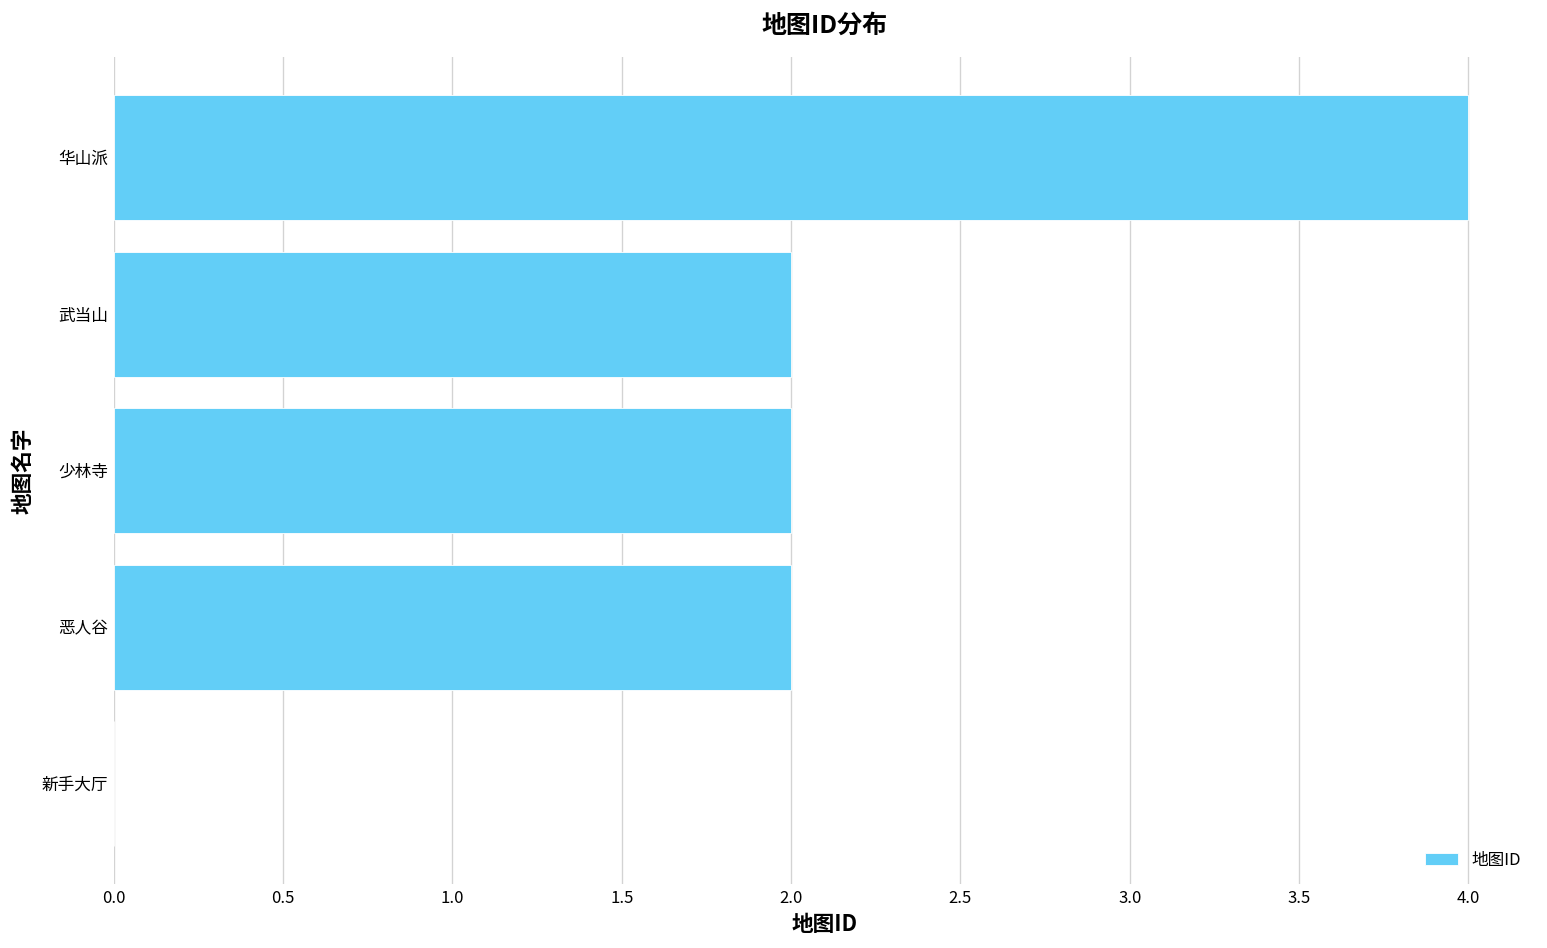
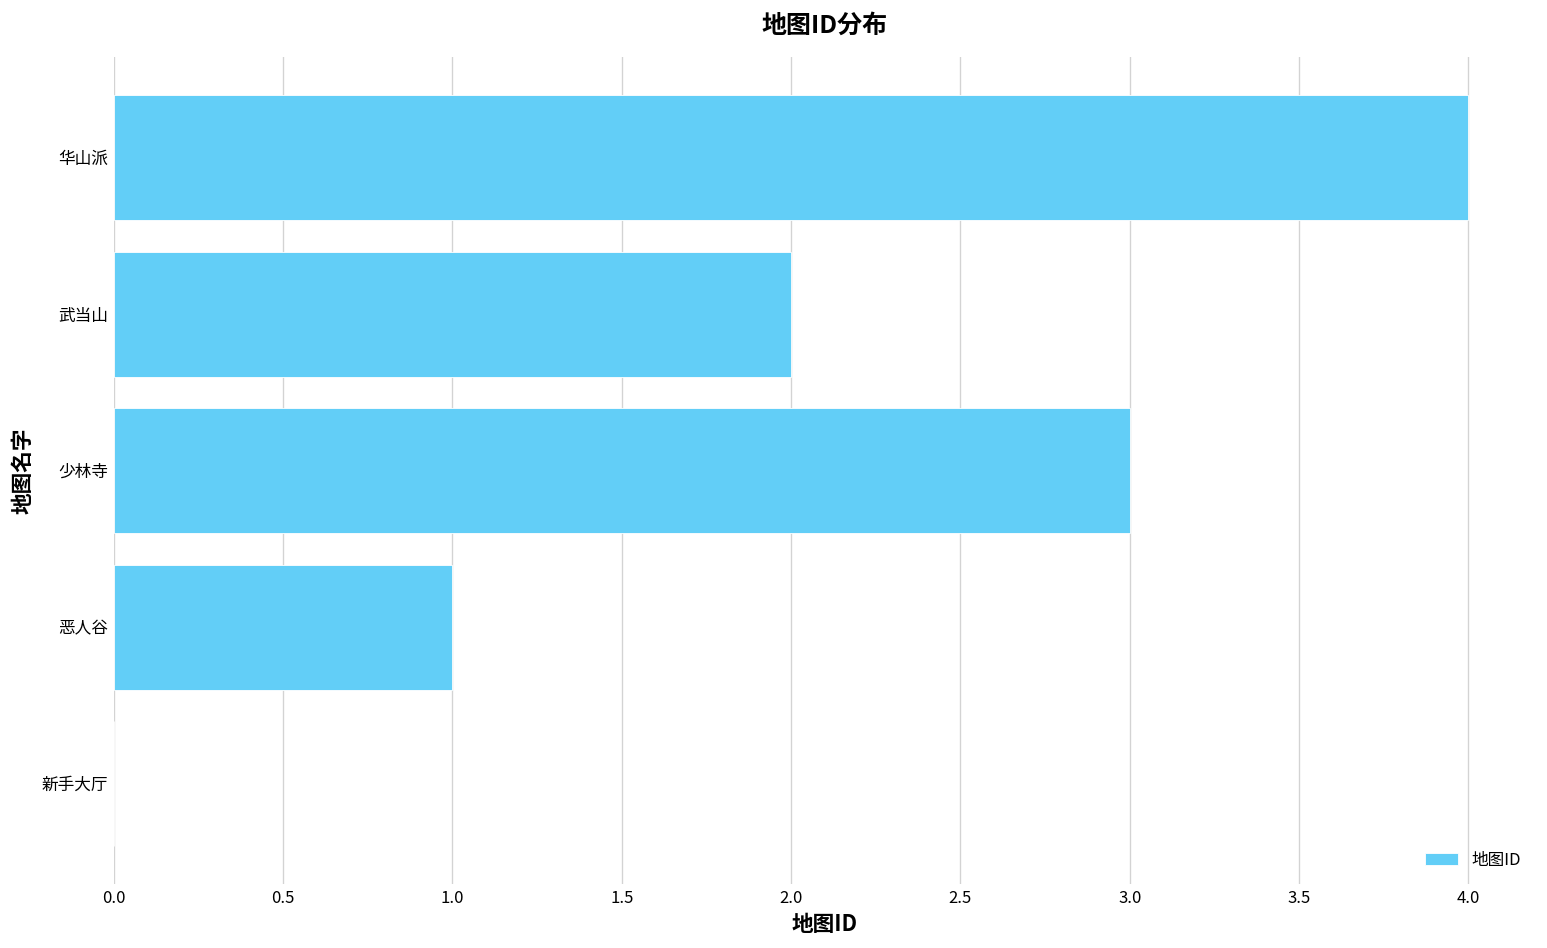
  {
    "华山派": 4,
    "武当山": 2,
-   "少林寺": 2,
-   "恶人谷": 2,
+   "少林寺": 3,
+   "恶人谷": 1,
    "新手大厅": 0
  }
